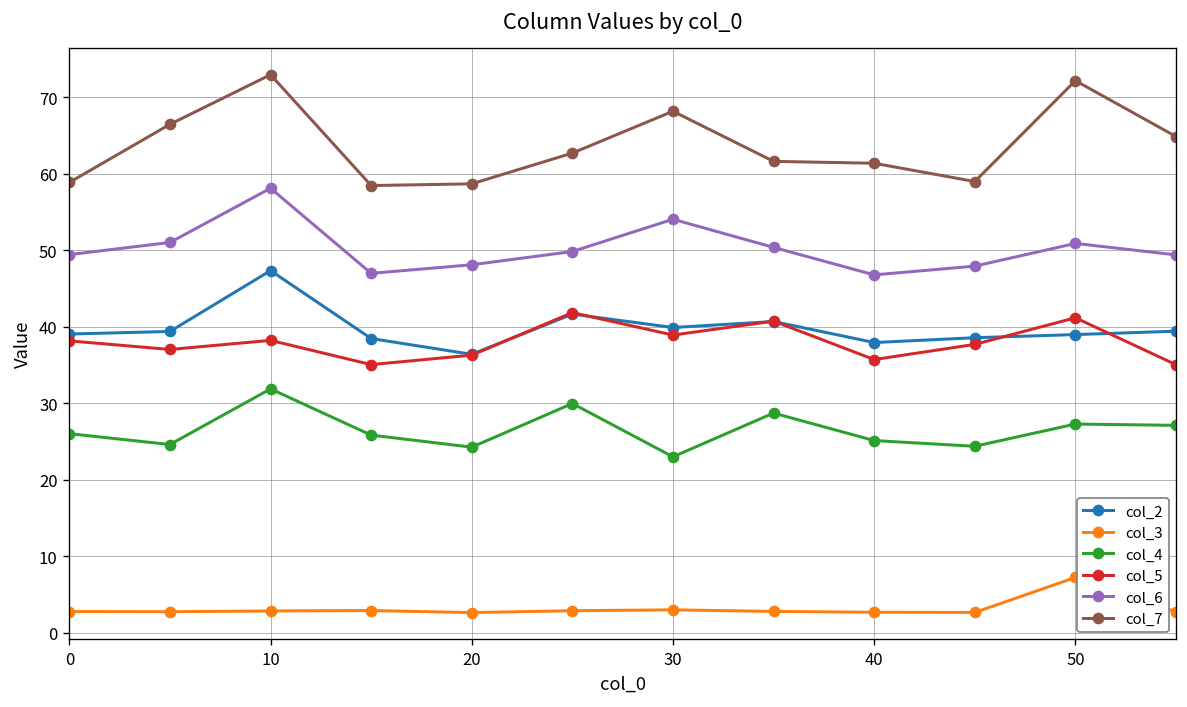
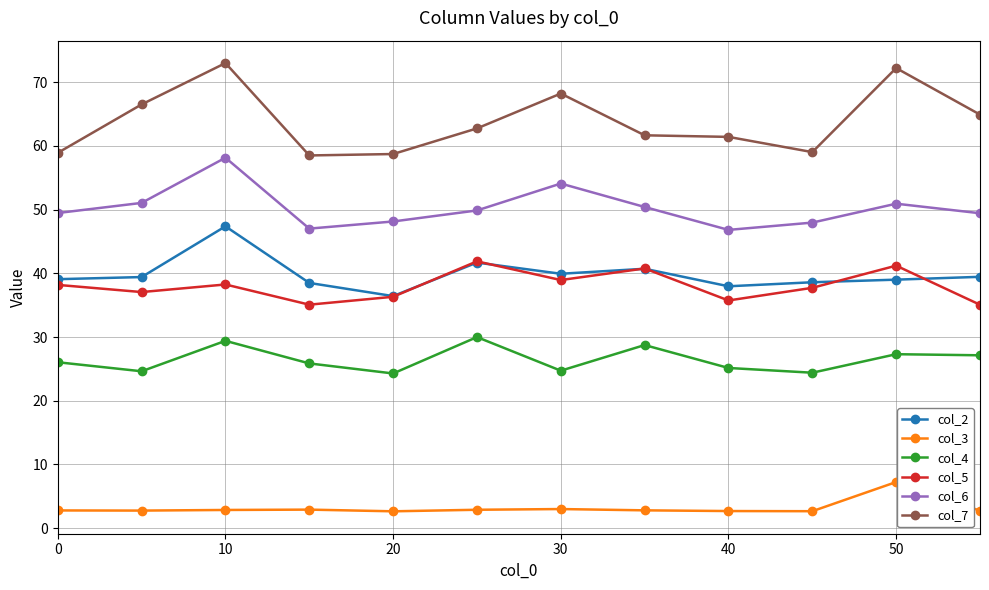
  {
    "col_2": {
      "0": 39,
      "10": 47,
      "30": 40,
      "40": 38,
      "50": 39
    },
    "col_3": {
      "0": 3,
      "10": 3,
      "20": 3,
      "30": 3,
      "40": 3,
      "50": 7
    },
    "col_4": {
      "0": 26,
-     "10": 32,
+     "10": 29,
      "20": 24,
-     "30": 23,
+     "30": 25,
      "40": 25,
      "50": 27
    },
    "col_5": {
      "0": 38,
      "10": 38,
      "30": 39,
      "40": 36,
      "50": 41
    },
    "col_6": {
      "0": 49,
      "10": 58,
      "20": 48,
      "30": 54,
      "40": 47,
      "50": 51
    },
    "col_7": {
      "0": 59,
      "10": 73,
      "20": 59,
      "30": 68,
      "40": 61,
      "50": 72
    }
  }
